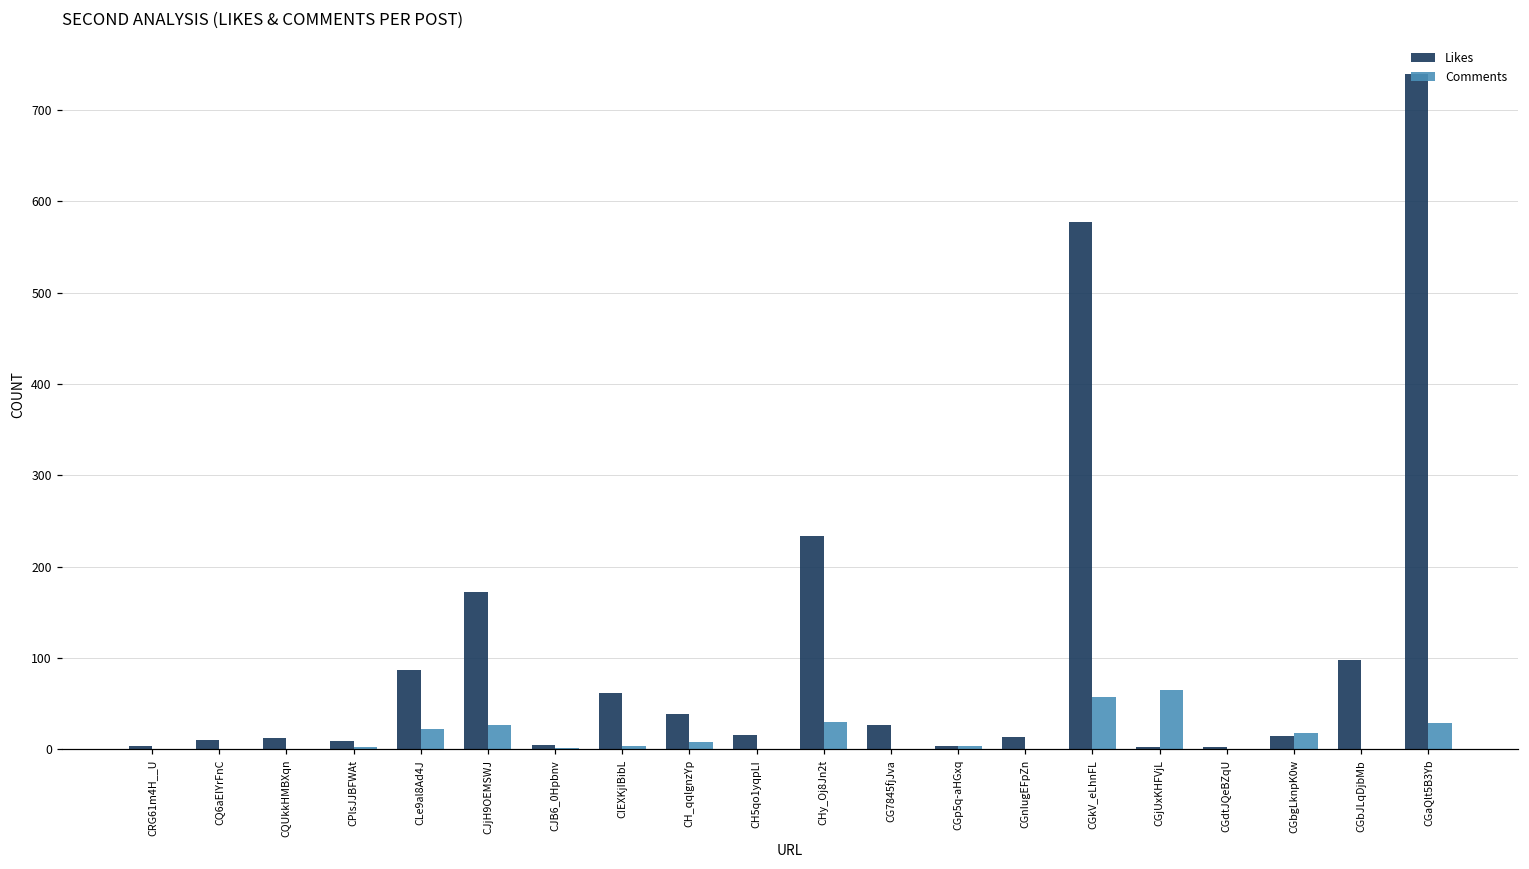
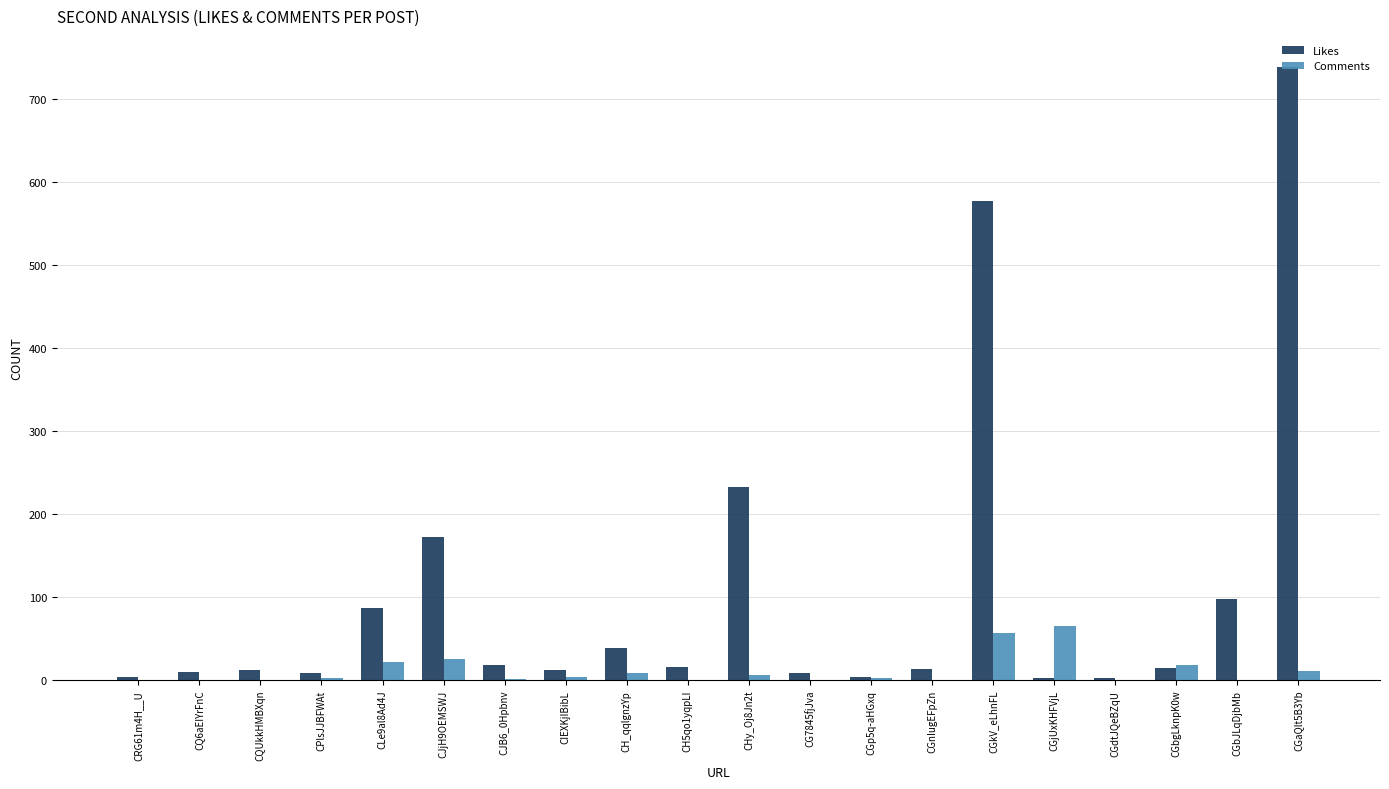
  {
    "Likes": {
      "CRG61m4H__U": 0,
      "CQ6aEIYrFnC": 10,
      "CQUkkHMBXqn": 10,
      "CPlsJJBFWAt": 10,
      "CLe9al8Ad4J": 90,
      "CJjH9OEMSWJ": 170,
-     "CJB6_0Hpbnv": 10,
-     "CIEXKjIBibL": 60,
+     "CJB6_0Hpbnv": 20,
+     "CIEXKjIBibL": 10,
      "CH_qqlgnzYp": 40,
      "CH5qo1yqpLI": 20,
      "CHy_Oj8Jn2t": 230,
-     "CG7845fjJva": 30,
+     "CG7845fjJva": 10,
      "CGp5q-aHGxq": 0,
      "CGnIugEFpZn": 10,
      "CGkV_eLhnFL": 580,
      "CGbgLknpK0w": 20,
      "CGbJLqDjbMb": 100,
      "CGaQlt5B3Yb": 740
    },
    "Comments": {
      "CRG61m4H__U": 0,
      "CQ6aEIYrFnC": 0,
      "CQUkkHMBXqn": 0,
      "CLe9al8Ad4J": 20,
      "CJjH9OEMSWJ": 30,
      "CIEXKjIBibL": 0,
      "CH_qqlgnzYp": 10,
      "CH5qo1yqpLI": 0,
-     "CHy_Oj8Jn2t": 30,
+     "CHy_Oj8Jn2t": 10,
      "CG7845fjJva": 0,
      "CGnIugEFpZn": 0,
      "CGkV_eLhnFL": 60,
      "CGjUxKHFVjL": 70,
      "CGdtJQeBZqU": 0,
      "CGbgLknpK0w": 20,
      "CGbJLqDjbMb": 0,
-     "CGaQlt5B3Yb": 30
+     "CGaQlt5B3Yb": 10
    }
  }
